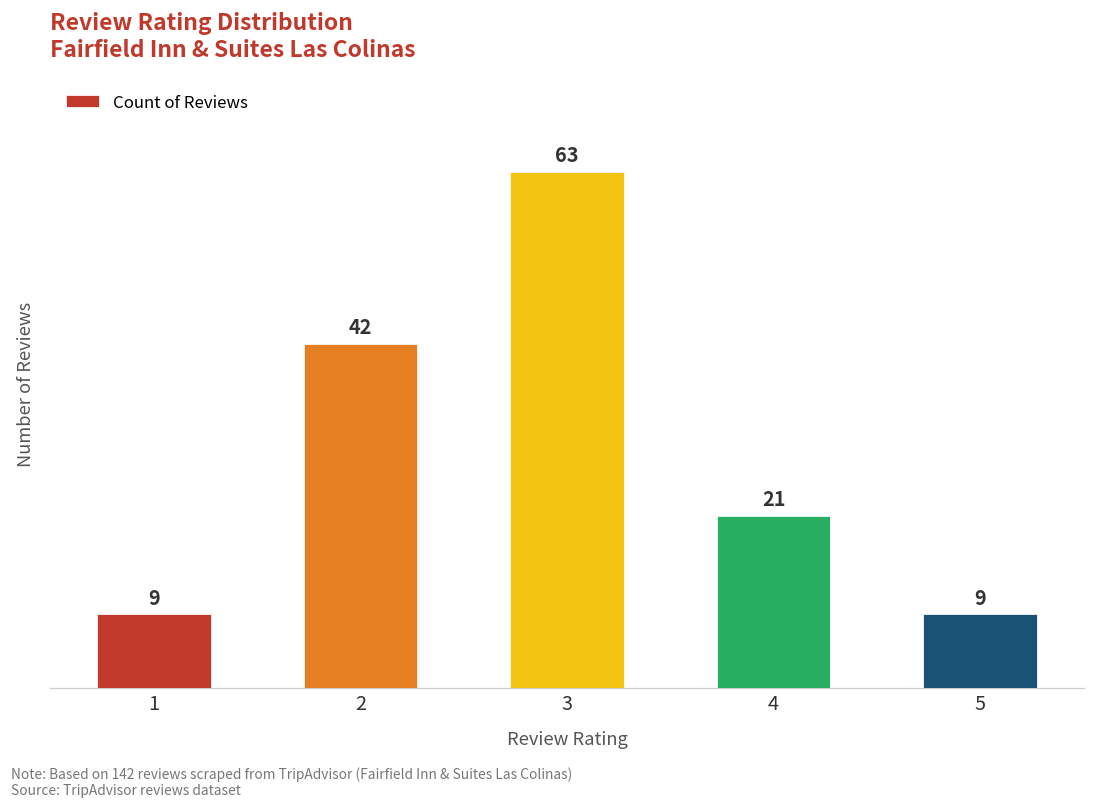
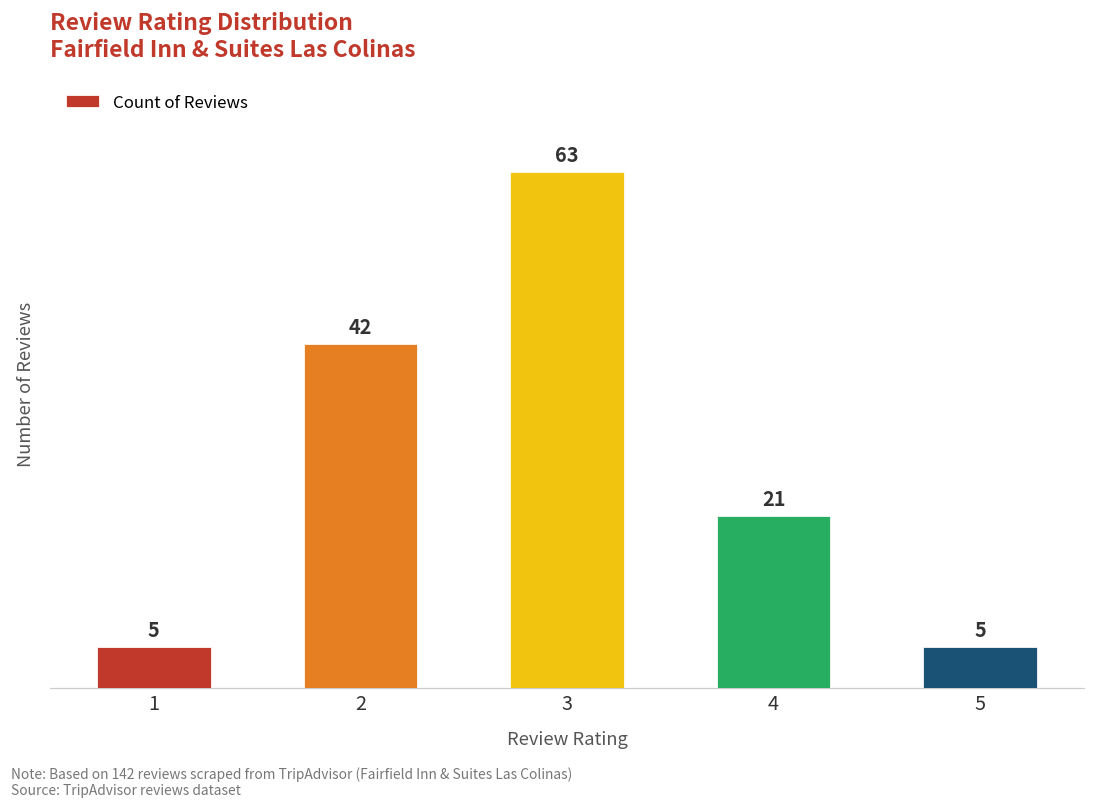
  {
-   "1": 9,
+   "1": 5,
    "2": 42,
    "3": 63,
    "4": 21,
-   "5": 9
+   "5": 5
  }
